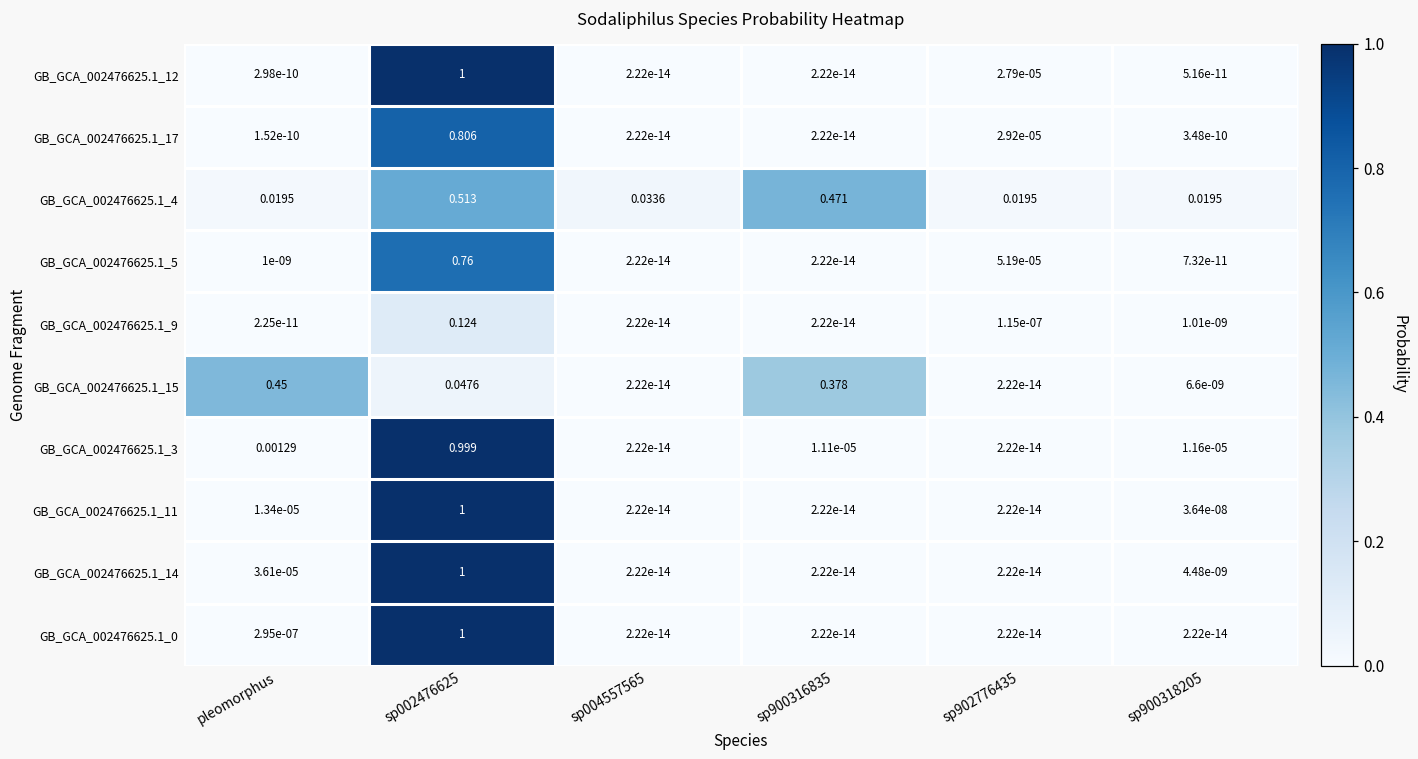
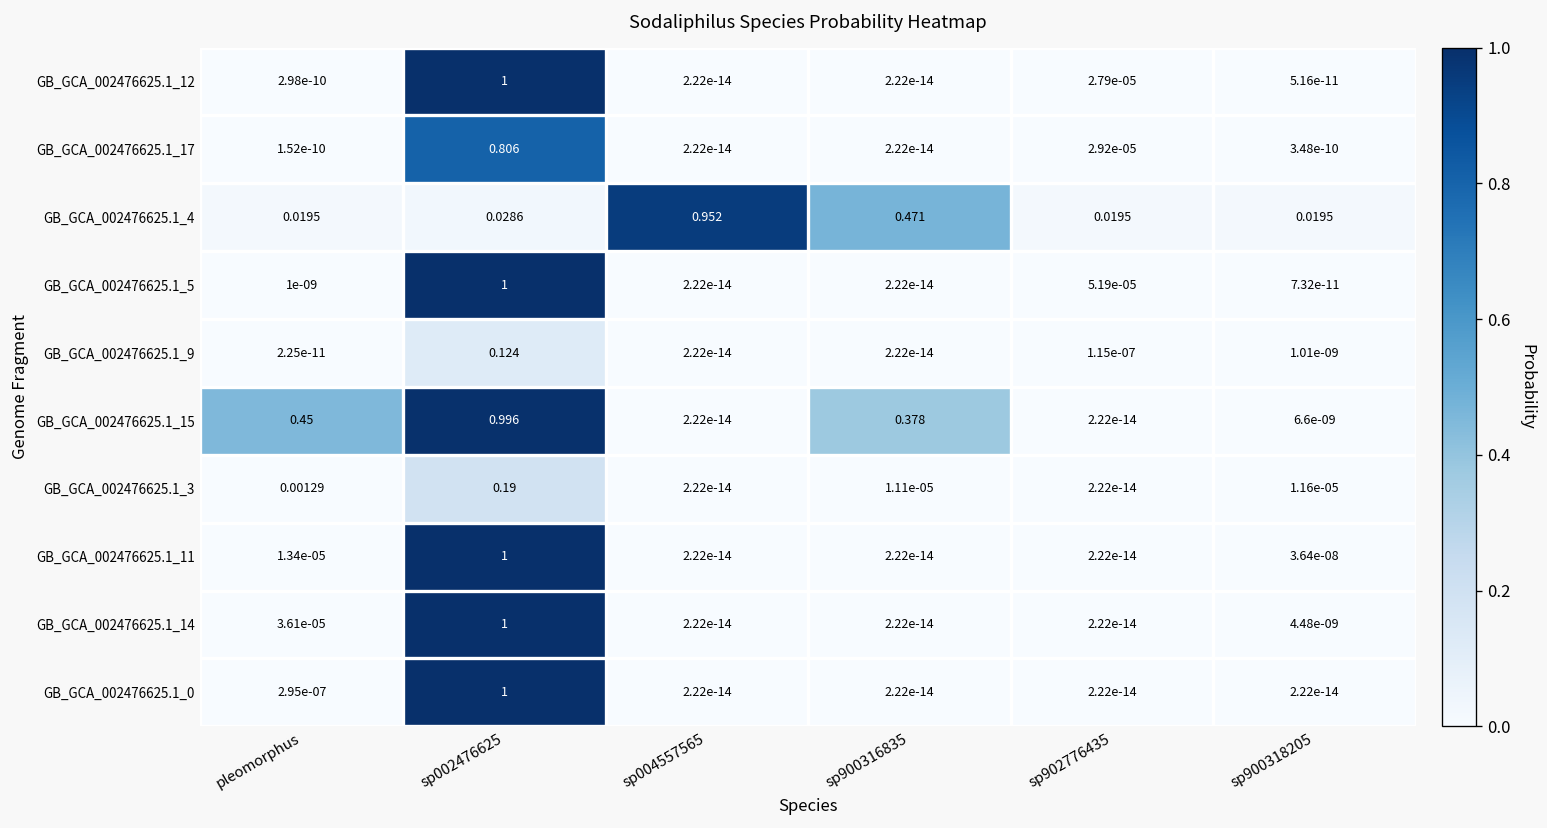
  {
    "GB_GCA_002476625.1_12": {
      "pleomorphus": "2.98e-10",
      "sp002476625": "1",
      "sp004557565": "2.22e-14",
      "sp900316835": "2.22e-14",
      "sp902776435": "2.79e-05",
      "sp900318205": "5.16e-11"
    },
    "GB_GCA_002476625.1_17": {
      "pleomorphus": "1.52e-10",
      "sp002476625": "0.806",
      "sp004557565": "2.22e-14",
      "sp900316835": "2.22e-14",
      "sp902776435": "2.92e-05",
      "sp900318205": "3.48e-10"
    },
    "GB_GCA_002476625.1_4": {
      "pleomorphus": "0.0195",
-     "sp002476625": "0.513",
-     "sp004557565": "0.0336",
+     "sp002476625": "0.0286",
+     "sp004557565": "0.952",
      "sp900316835": "0.471",
      "sp902776435": "0.0195",
      "sp900318205": "0.0195"
    },
    "GB_GCA_002476625.1_5": {
      "pleomorphus": "1e-09",
-     "sp002476625": "0.76",
+     "sp002476625": "1",
      "sp004557565": "2.22e-14",
      "sp900316835": "2.22e-14",
      "sp902776435": "5.19e-05",
      "sp900318205": "7.32e-11"
    },
    "GB_GCA_002476625.1_9": {
      "pleomorphus": "2.25e-11",
      "sp002476625": "0.124",
      "sp004557565": "2.22e-14",
      "sp900316835": "2.22e-14",
      "sp902776435": "1.15e-07",
      "sp900318205": "1.01e-09"
    },
    "GB_GCA_002476625.1_15": {
      "pleomorphus": "0.45",
-     "sp002476625": "0.0476",
+     "sp002476625": "0.996",
      "sp004557565": "2.22e-14",
      "sp900316835": "0.378",
      "sp902776435": "2.22e-14",
      "sp900318205": "6.6e-09"
    },
    "GB_GCA_002476625.1_3": {
      "pleomorphus": "0.00129",
-     "sp002476625": "0.999",
+     "sp002476625": "0.19",
      "sp004557565": "2.22e-14",
      "sp900316835": "1.11e-05",
      "sp902776435": "2.22e-14",
      "sp900318205": "1.16e-05"
    },
    "GB_GCA_002476625.1_11": {
      "pleomorphus": "1.34e-05",
      "sp002476625": "1",
      "sp004557565": "2.22e-14",
      "sp900316835": "2.22e-14",
      "sp902776435": "2.22e-14",
      "sp900318205": "3.64e-08"
    },
    "GB_GCA_002476625.1_14": {
      "pleomorphus": "3.61e-05",
      "sp002476625": "1",
      "sp004557565": "2.22e-14",
      "sp900316835": "2.22e-14",
      "sp902776435": "2.22e-14",
      "sp900318205": "4.48e-09"
    },
    "GB_GCA_002476625.1_0": {
      "pleomorphus": "2.95e-07",
      "sp002476625": "1",
      "sp004557565": "2.22e-14",
      "sp900316835": "2.22e-14",
      "sp902776435": "2.22e-14",
      "sp900318205": "2.22e-14"
    }
  }
